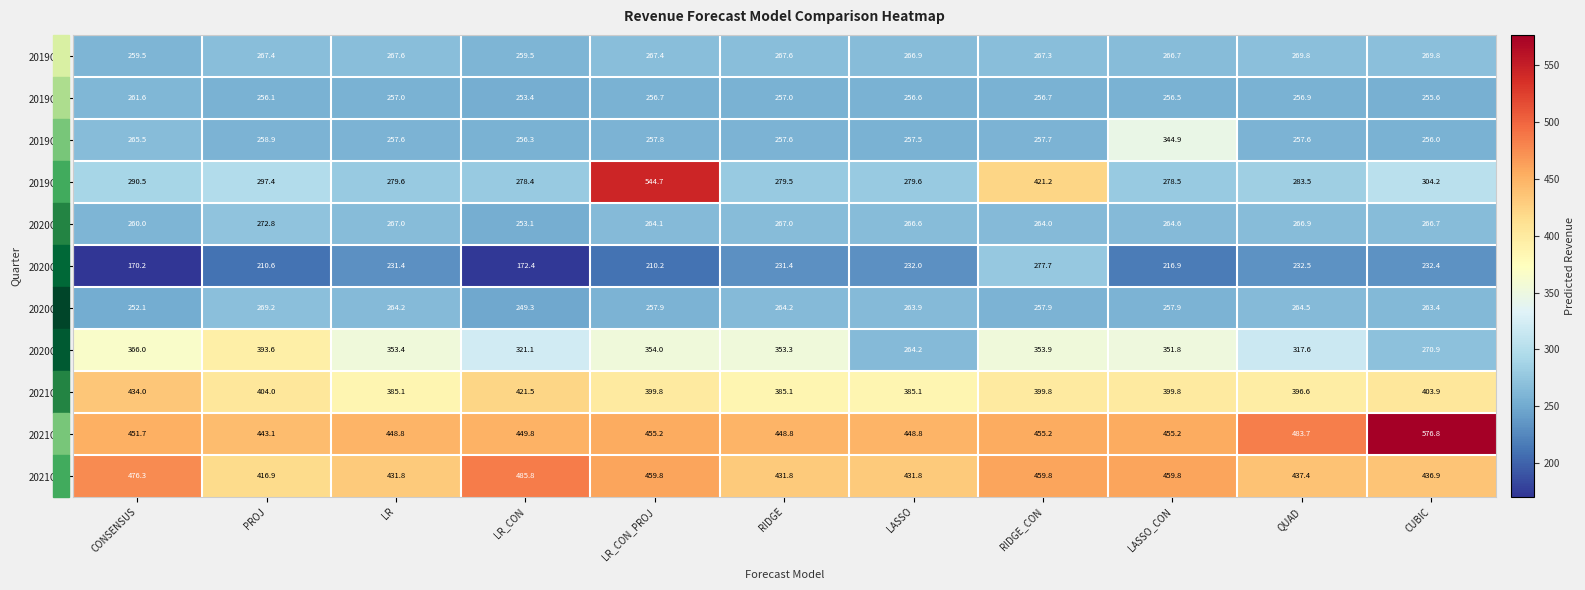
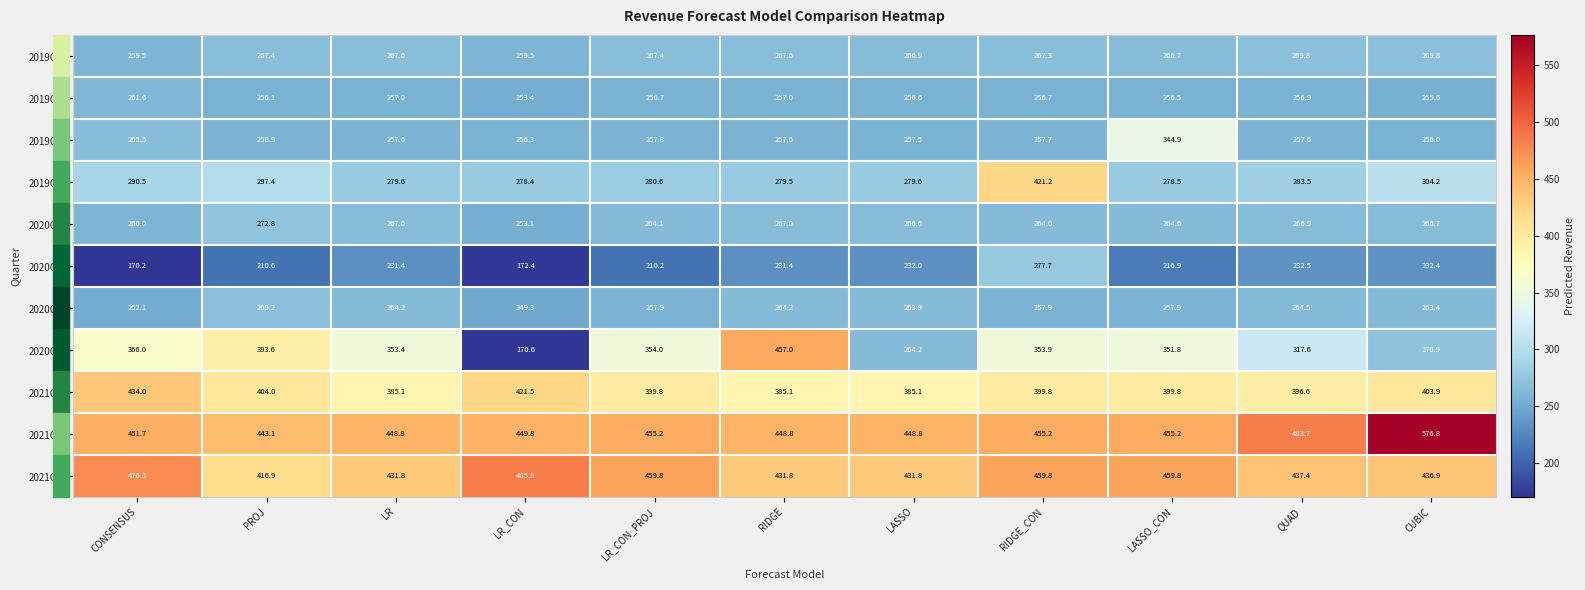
  {
    "2019Q1": {
      "CONSENSUS": 259.5,
      "PROJ": 267.4,
      "LR": 267.6,
      "LR_CON": 259.5,
      "LR_CON_PROJ": 267.4,
      "RIDGE": 267.6,
      "LASSO": 266.9,
      "RIDGE_CON": 267.3,
      "LASSO_CON": 266.7,
      "QUAD": 269.8,
      "CUBIC": 269.8
    },
    "2019Q2": {
      "CONSENSUS": 261.6,
      "PROJ": 256.1,
      "LR": 257.0,
      "LR_CON": 253.4,
      "LR_CON_PROJ": 256.7,
      "RIDGE": 257.0,
      "LASSO": 256.6,
      "RIDGE_CON": 256.7,
      "LASSO_CON": 256.5,
      "QUAD": 256.9,
      "CUBIC": 255.6
    },
    "2019Q3": {
      "CONSENSUS": 265.5,
      "PROJ": 258.9,
      "LR": 257.6,
      "LR_CON": 256.3,
      "LR_CON_PROJ": 257.8,
      "RIDGE": 257.6,
      "LASSO": 257.5,
      "RIDGE_CON": 257.7,
      "LASSO_CON": 344.9,
      "QUAD": 257.6,
      "CUBIC": 256.0
    },
    "2019Q4": {
      "CONSENSUS": 290.5,
      "PROJ": 297.4,
      "LR": 279.6,
      "LR_CON": 278.4,
-     "LR_CON_PROJ": 544.7,
+     "LR_CON_PROJ": 280.6,
      "RIDGE": 279.5,
      "LASSO": 279.6,
      "RIDGE_CON": 421.2,
      "LASSO_CON": 278.5,
      "QUAD": 283.5,
      "CUBIC": 304.2
    },
    "2020Q1": {
      "CONSENSUS": 260.0,
      "PROJ": 272.8,
      "LR": 267.0,
      "LR_CON": 253.1,
      "LR_CON_PROJ": 264.1,
      "RIDGE": 267.0,
      "LASSO": 266.6,
      "RIDGE_CON": 264.0,
      "LASSO_CON": 264.6,
      "QUAD": 266.9,
      "CUBIC": 266.7
    },
    "2020Q2": {
      "CONSENSUS": 170.2,
      "PROJ": 210.6,
      "LR": 231.4,
      "LR_CON": 172.4,
      "LR_CON_PROJ": 210.2,
      "RIDGE": 231.4,
      "LASSO": 232.0,
      "RIDGE_CON": 277.7,
      "LASSO_CON": 216.9,
      "QUAD": 232.5,
      "CUBIC": 232.4
    },
    "2020Q3": {
      "CONSENSUS": 252.1,
      "PROJ": 269.2,
      "LR": 264.2,
      "LR_CON": 249.3,
      "LR_CON_PROJ": 257.9,
      "RIDGE": 264.2,
      "LASSO": 263.9,
      "RIDGE_CON": 257.9,
      "LASSO_CON": 257.9,
      "QUAD": 264.5,
      "CUBIC": 263.4
    },
    "2020Q4": {
      "CONSENSUS": 366.0,
      "PROJ": 393.6,
      "LR": 353.4,
-     "LR_CON": 321.1,
+     "LR_CON": 170.6,
      "LR_CON_PROJ": 354.0,
-     "RIDGE": 353.3,
+     "RIDGE": 457.0,
      "LASSO": 264.2,
      "RIDGE_CON": 353.9,
      "LASSO_CON": 351.8,
      "QUAD": 317.6,
      "CUBIC": 270.9
    },
    "2021Q1": {
      "CONSENSUS": 434.0,
      "PROJ": 404.0,
      "LR": 385.1,
      "LR_CON": 421.5,
      "LR_CON_PROJ": 399.8,
      "RIDGE": 385.1,
      "LASSO": 385.1,
      "RIDGE_CON": 399.8,
      "LASSO_CON": 399.8,
      "QUAD": 396.6,
      "CUBIC": 403.9
    },
    "2021Q2": {
      "CONSENSUS": 451.7,
      "PROJ": 443.1,
      "LR": 448.8,
      "LR_CON": 449.8,
      "LR_CON_PROJ": 455.2,
      "RIDGE": 448.8,
      "LASSO": 448.8,
      "RIDGE_CON": 455.2,
      "LASSO_CON": 455.2,
      "QUAD": 483.7,
      "CUBIC": 576.8
    },
    "2021Q3": {
      "CONSENSUS": 476.3,
      "PROJ": 416.9,
      "LR": 431.8,
      "LR_CON": 485.8,
      "LR_CON_PROJ": 459.8,
      "RIDGE": 431.8,
      "LASSO": 431.8,
      "RIDGE_CON": 459.8,
      "LASSO_CON": 459.8,
      "QUAD": 437.4,
      "CUBIC": 436.9
    }
  }
